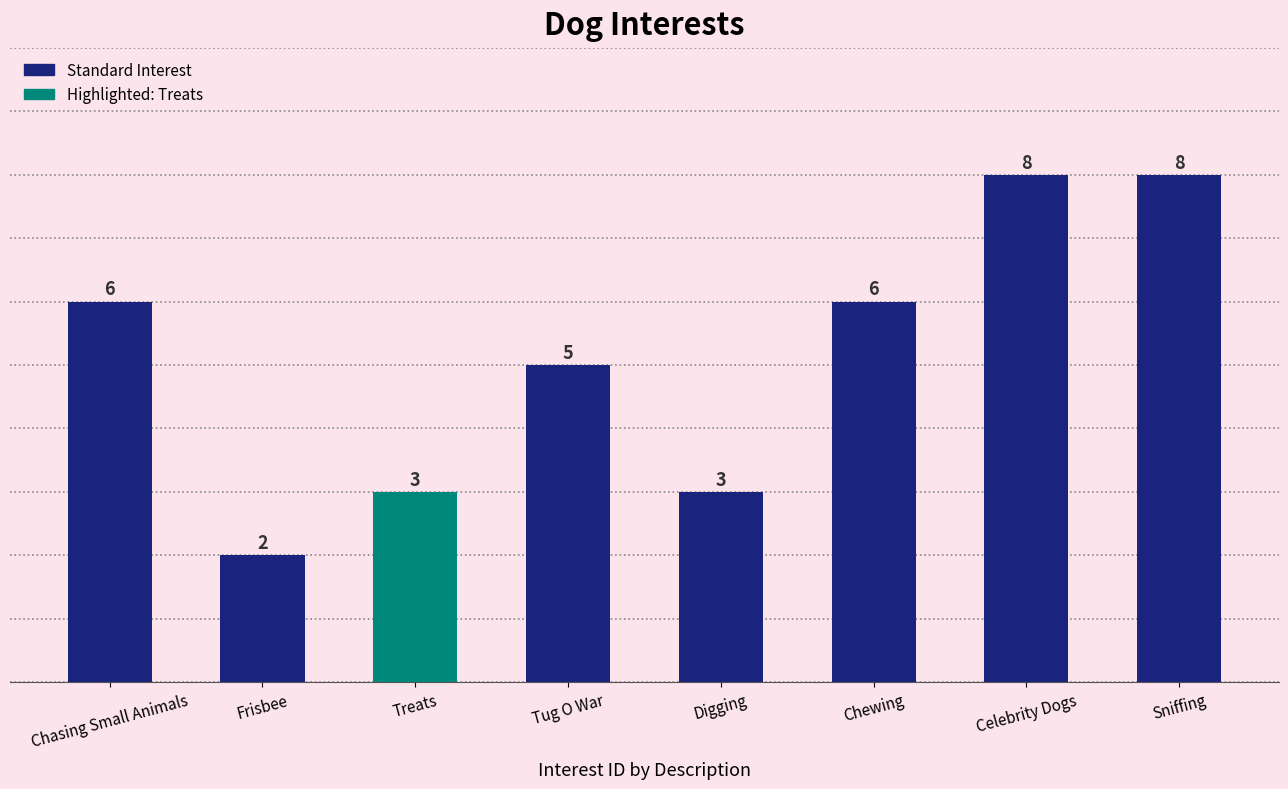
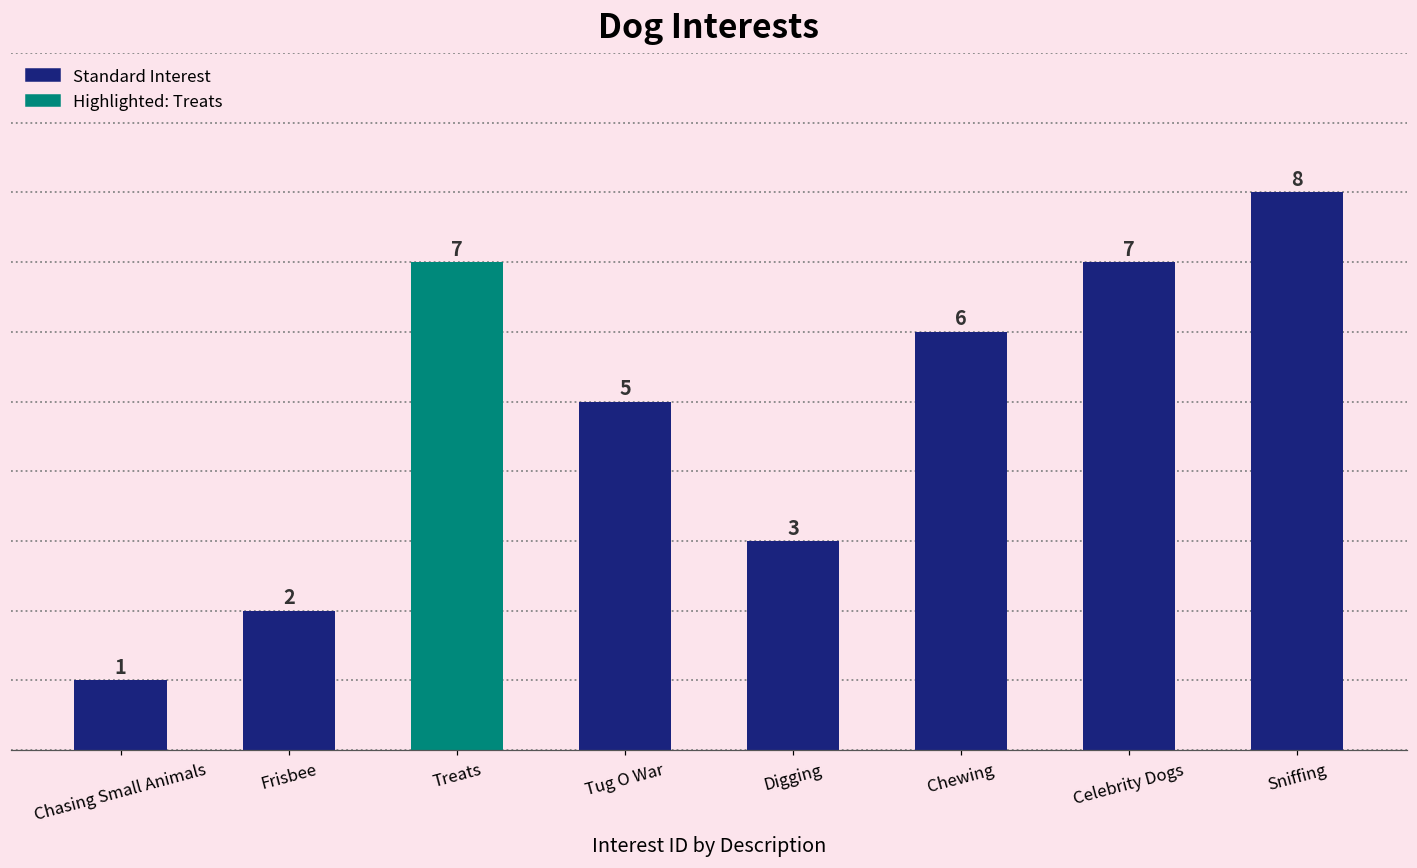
  {
-   "Chasing Small Animals": 6,
+   "Chasing Small Animals": 1,
    "Frisbee": 2,
-   "Treats": 3,
+   "Treats": 7,
    "Tug O War": 5,
    "Digging": 3,
    "Chewing": 6,
-   "Celebrity Dogs": 8,
+   "Celebrity Dogs": 7,
    "Sniffing": 8
  }
